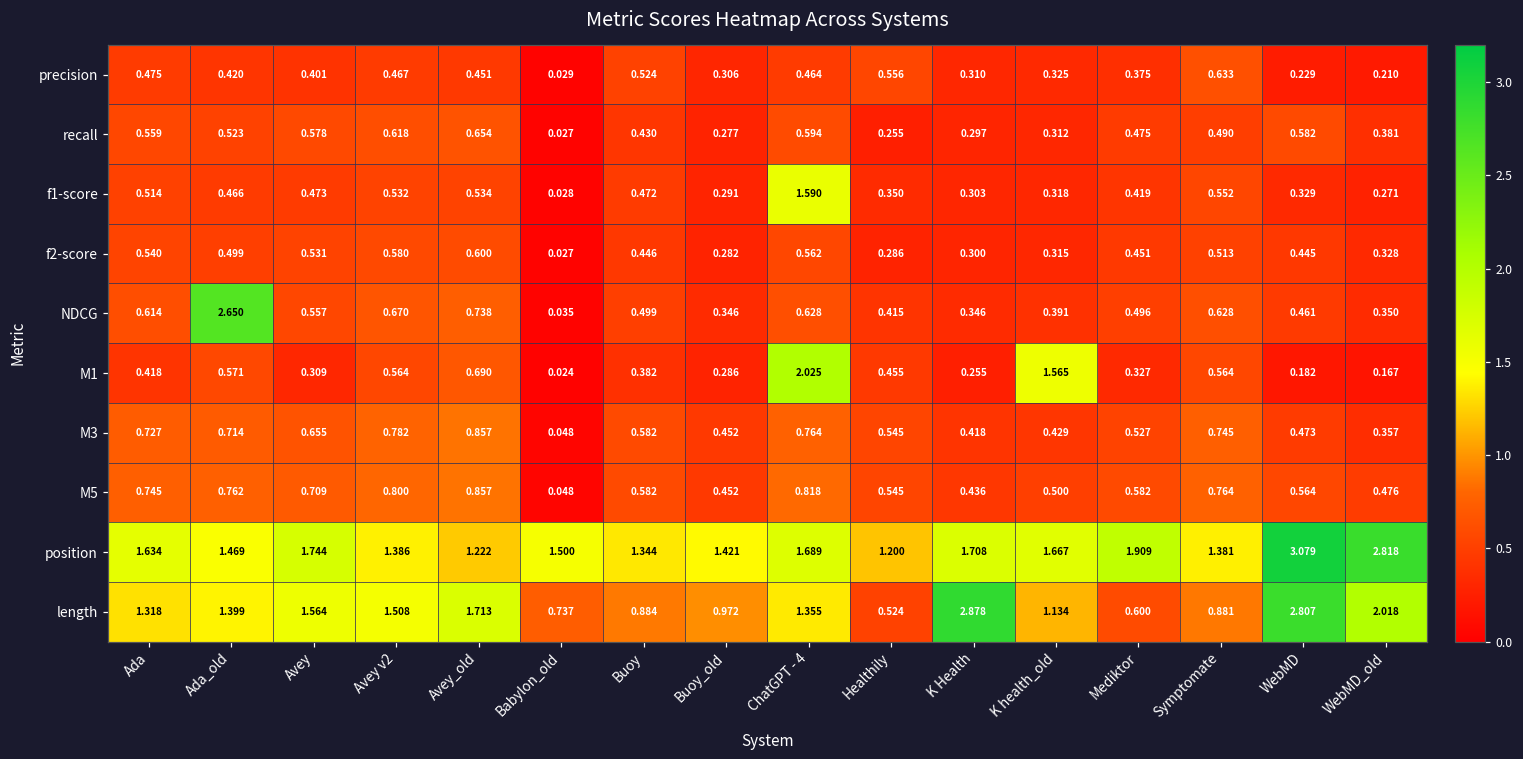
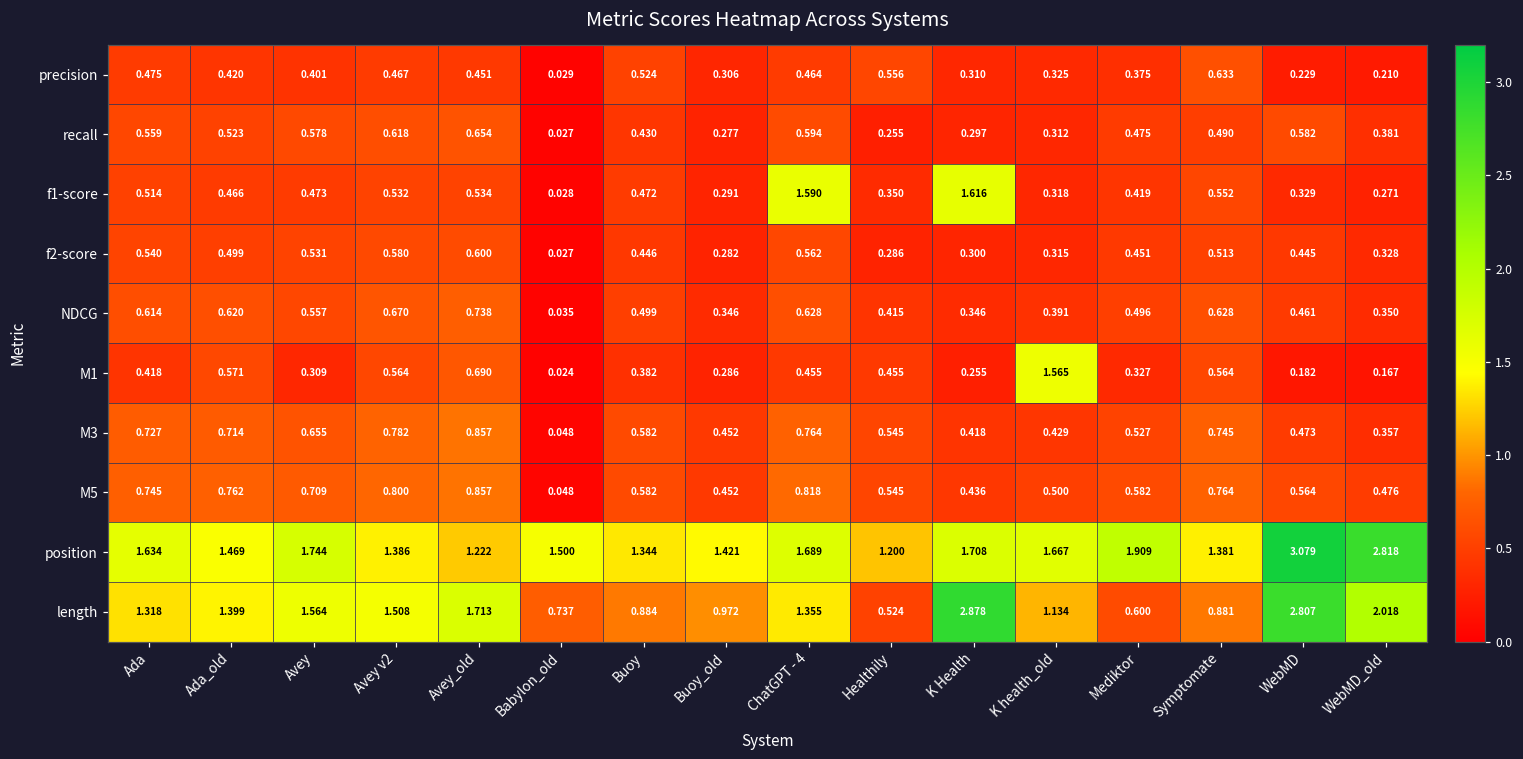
  {
    "precision": {
      "Ada": 0.475,
      "Ada_old": 0.420,
      "Avey": 0.401,
      "Avey v2": 0.467,
      "Avey_old": 0.451,
      "Babylon_old": 0.029,
      "Buoy": 0.524,
      "Buoy_old": 0.306,
      "ChatGPT - 4": 0.464,
      "Healthily": 0.556,
      "K Health": 0.310,
      "K health_old": 0.325,
      "Mediktor": 0.375,
      "Symptomate": 0.633,
      "WebMD": 0.229,
      "WebMD_old": 0.210
    },
    "recall": {
      "Ada": 0.559,
      "Ada_old": 0.523,
      "Avey": 0.578,
      "Avey v2": 0.618,
      "Avey_old": 0.654,
      "Babylon_old": 0.027,
      "Buoy": 0.430,
      "Buoy_old": 0.277,
      "ChatGPT - 4": 0.594,
      "Healthily": 0.255,
      "K Health": 0.297,
      "K health_old": 0.312,
      "Mediktor": 0.475,
      "Symptomate": 0.490,
      "WebMD": 0.582,
      "WebMD_old": 0.381
    },
    "f1-score": {
      "Ada": 0.514,
      "Ada_old": 0.466,
      "Avey": 0.473,
      "Avey v2": 0.532,
      "Avey_old": 0.534,
      "Babylon_old": 0.028,
      "Buoy": 0.472,
      "Buoy_old": 0.291,
      "ChatGPT - 4": 1.590,
      "Healthily": 0.350,
-     "K Health": 0.303,
+     "K Health": 1.616,
      "K health_old": 0.318,
      "Mediktor": 0.419,
      "Symptomate": 0.552,
      "WebMD": 0.329,
      "WebMD_old": 0.271
    },
    "f2-score": {
      "Ada": 0.540,
      "Ada_old": 0.499,
      "Avey": 0.531,
      "Avey v2": 0.580,
      "Avey_old": 0.600,
      "Babylon_old": 0.027,
      "Buoy": 0.446,
      "Buoy_old": 0.282,
      "ChatGPT - 4": 0.562,
      "Healthily": 0.286,
      "K Health": 0.300,
      "K health_old": 0.315,
      "Mediktor": 0.451,
      "Symptomate": 0.513,
      "WebMD": 0.445,
      "WebMD_old": 0.328
    },
    "NDCG": {
      "Ada": 0.614,
-     "Ada_old": 2.650,
+     "Ada_old": 0.620,
      "Avey": 0.557,
      "Avey v2": 0.670,
      "Avey_old": 0.738,
      "Babylon_old": 0.035,
      "Buoy": 0.499,
      "Buoy_old": 0.346,
      "ChatGPT - 4": 0.628,
      "Healthily": 0.415,
      "K Health": 0.346,
      "K health_old": 0.391,
      "Mediktor": 0.496,
      "Symptomate": 0.628,
      "WebMD": 0.461,
      "WebMD_old": 0.350
    },
    "M1": {
      "Ada": 0.418,
      "Ada_old": 0.571,
      "Avey": 0.309,
      "Avey v2": 0.564,
      "Avey_old": 0.690,
      "Babylon_old": 0.024,
      "Buoy": 0.382,
      "Buoy_old": 0.286,
-     "ChatGPT - 4": 2.025,
+     "ChatGPT - 4": 0.455,
      "Healthily": 0.455,
      "K Health": 0.255,
      "K health_old": 1.565,
      "Mediktor": 0.327,
      "Symptomate": 0.564,
      "WebMD": 0.182,
      "WebMD_old": 0.167
    },
    "M3": {
      "Ada": 0.727,
      "Ada_old": 0.714,
      "Avey": 0.655,
      "Avey v2": 0.782,
      "Avey_old": 0.857,
      "Babylon_old": 0.048,
      "Buoy": 0.582,
      "Buoy_old": 0.452,
      "ChatGPT - 4": 0.764,
      "Healthily": 0.545,
      "K Health": 0.418,
      "K health_old": 0.429,
      "Mediktor": 0.527,
      "Symptomate": 0.745,
      "WebMD": 0.473,
      "WebMD_old": 0.357
    },
    "M5": {
      "Ada": 0.745,
      "Ada_old": 0.762,
      "Avey": 0.709,
      "Avey v2": 0.800,
      "Avey_old": 0.857,
      "Babylon_old": 0.048,
      "Buoy": 0.582,
      "Buoy_old": 0.452,
      "ChatGPT - 4": 0.818,
      "Healthily": 0.545,
      "K Health": 0.436,
      "K health_old": 0.500,
      "Mediktor": 0.582,
      "Symptomate": 0.764,
      "WebMD": 0.564,
      "WebMD_old": 0.476
    },
    "position": {
      "Ada": 1.634,
      "Ada_old": 1.469,
      "Avey": 1.744,
      "Avey v2": 1.386,
      "Avey_old": 1.222,
      "Babylon_old": 1.500,
      "Buoy": 1.344,
      "Buoy_old": 1.421,
      "ChatGPT - 4": 1.689,
      "Healthily": 1.200,
      "K Health": 1.708,
      "K health_old": 1.667,
      "Mediktor": 1.909,
      "Symptomate": 1.381,
      "WebMD": 3.079,
      "WebMD_old": 2.818
    },
    "length": {
      "Ada": 1.318,
      "Ada_old": 1.399,
      "Avey": 1.564,
      "Avey v2": 1.508,
      "Avey_old": 1.713,
      "Babylon_old": 0.737,
      "Buoy": 0.884,
      "Buoy_old": 0.972,
      "ChatGPT - 4": 1.355,
      "Healthily": 0.524,
      "K Health": 2.878,
      "K health_old": 1.134,
      "Mediktor": 0.600,
      "Symptomate": 0.881,
      "WebMD": 2.807,
      "WebMD_old": 2.018
    }
  }
